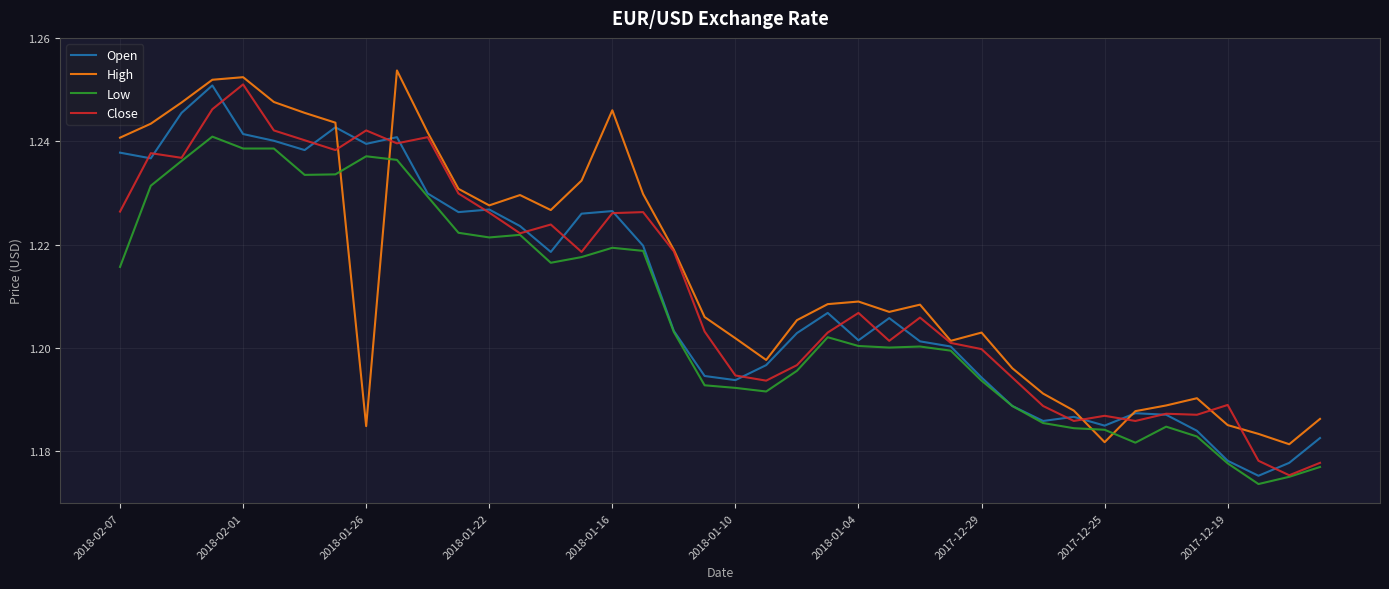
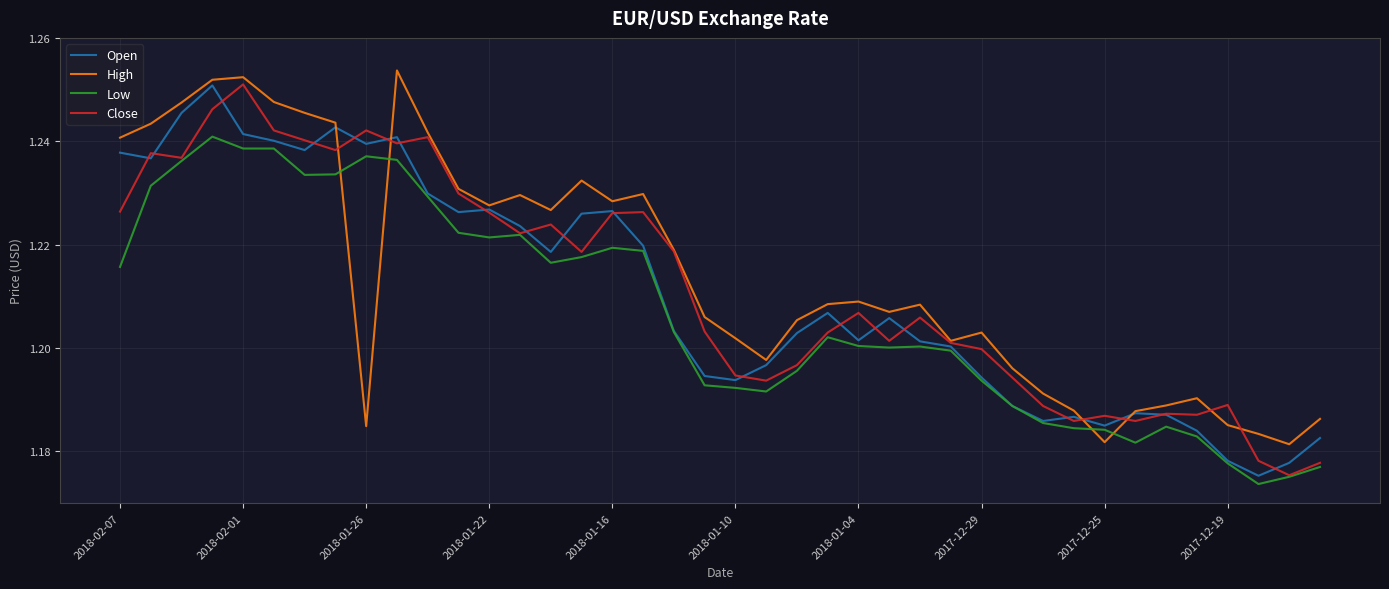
  {
    "Open": {
      "2018-02-07": 1.238,
      "2018-02-01": 1.241,
      "2018-01-26": 1.240,
      "2018-01-22": 1.227,
      "2018-01-10": 1.194,
      "2018-01-04": 1.202,
      "2017-12-29": 1.194,
      "2017-12-25": 1.185,
      "2017-12-19": 1.178
    },
    "High": {
      "2018-02-07": 1.241,
      "2018-02-01": 1.252,
      "2018-01-26": 1.185,
      "2018-01-22": 1.228,
-     "2018-01-16": 1.246,
+     "2018-01-16": 1.228,
      "2018-01-10": 1.202,
      "2018-01-04": 1.209,
      "2017-12-29": 1.203,
      "2017-12-25": 1.182,
      "2017-12-19": 1.185
    },
    "Low": {
      "2018-02-07": 1.216,
      "2018-02-01": 1.239,
      "2018-01-26": 1.237,
      "2018-01-22": 1.221,
      "2018-01-16": 1.219,
      "2018-01-10": 1.192,
      "2018-01-04": 1.200,
      "2017-12-29": 1.194,
      "2017-12-25": 1.184,
      "2017-12-19": 1.178
    },
    "Close": {
      "2018-02-07": 1.226,
      "2018-02-01": 1.251,
      "2018-01-26": 1.242,
      "2018-01-22": 1.226,
      "2018-01-10": 1.195,
      "2018-01-04": 1.207,
      "2017-12-29": 1.200,
      "2017-12-25": 1.187,
      "2017-12-19": 1.189
    }
  }
